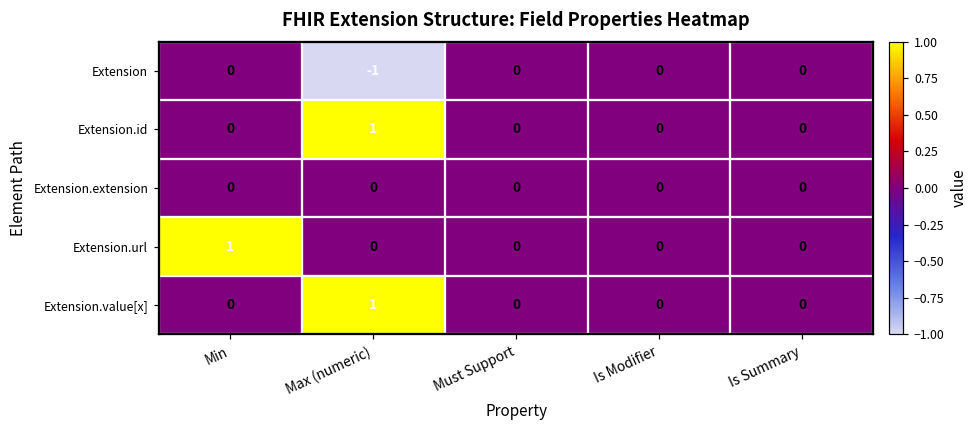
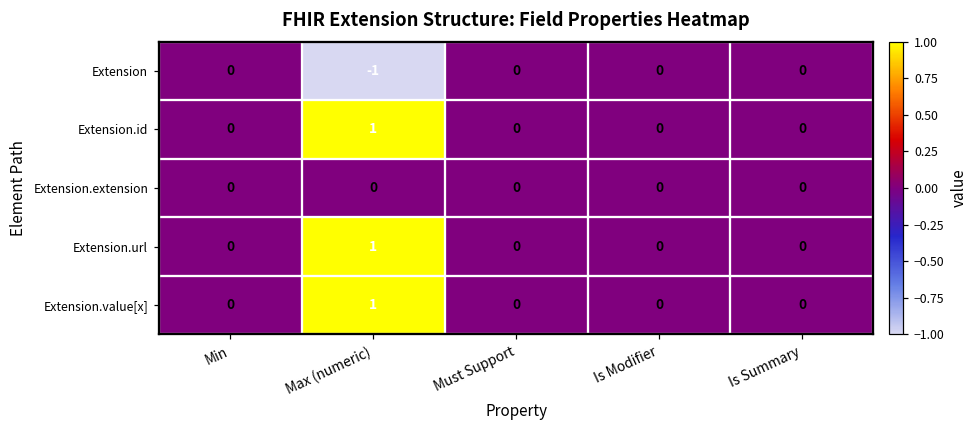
  {
    "Extension": {
      "Min": 0,
      "Must Support": 0,
      "Is Modifier": 0,
      "Is Summary": 0
    },
    "Extension.id": {
      "Min": 0,
      "Max (numeric)": 1,
      "Must Support": 0,
      "Is Modifier": 0,
      "Is Summary": 0
    },
    "Extension.extension": {
      "Min": 0,
      "Max (numeric)": 0,
      "Must Support": 0,
      "Is Modifier": 0,
      "Is Summary": 0
    },
    "Extension.url": {
-     "Min": 1,
-     "Max (numeric)": 0,
+     "Min": 0,
+     "Max (numeric)": 1,
      "Must Support": 0,
      "Is Modifier": 0,
      "Is Summary": 0
    },
    "Extension.value[x]": {
      "Min": 0,
      "Max (numeric)": 1,
      "Must Support": 0,
      "Is Modifier": 0,
      "Is Summary": 0
    }
  }
